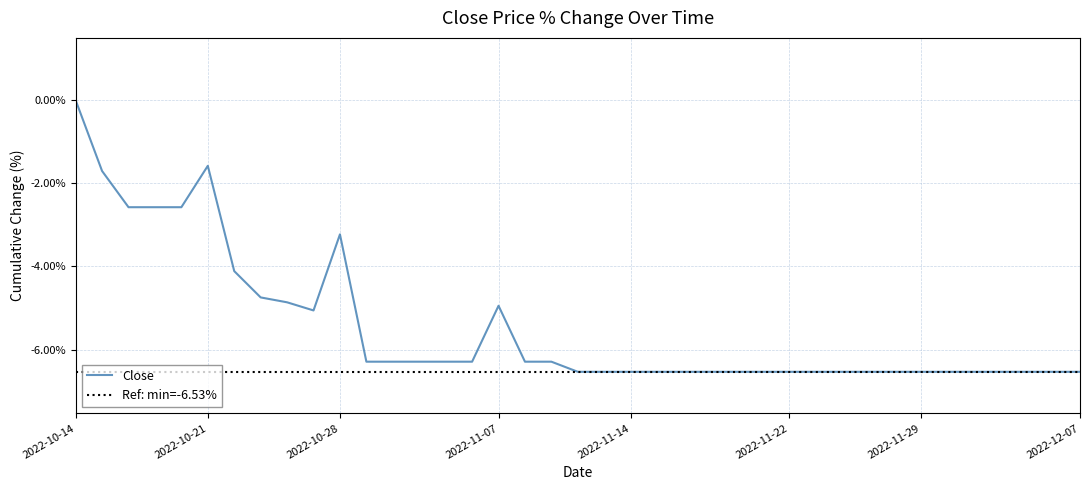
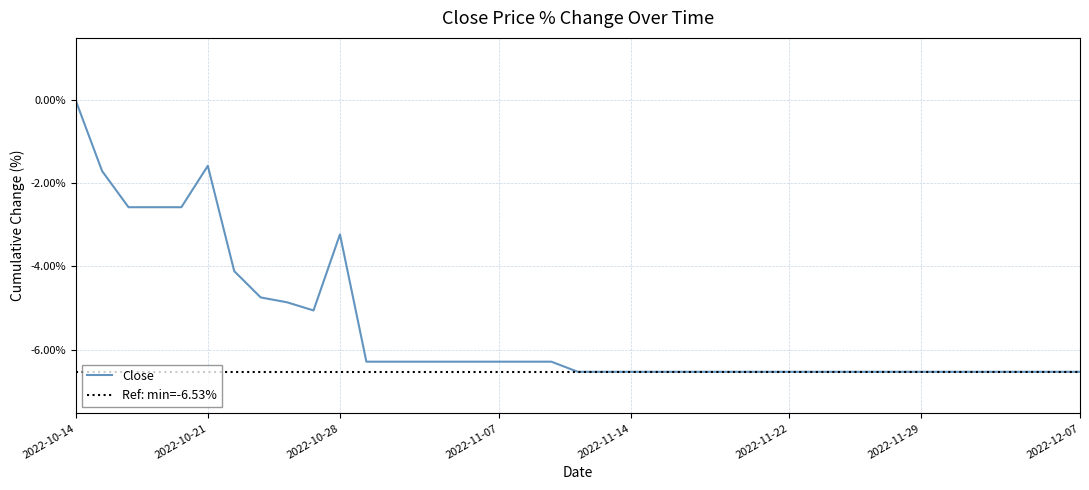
  {
    "2022-10-14": "0.0%",
    "2022-10-21": "-1.6%",
    "2022-10-28": "-3.2%",
-   "2022-11-07": "-4.9%",
+   "2022-11-07": "-6.3%",
    "2022-11-14": "-6.5%",
    "2022-11-22": "-6.5%",
    "2022-11-29": "-6.5%",
    "2022-12-07": "-6.5%"
  }
